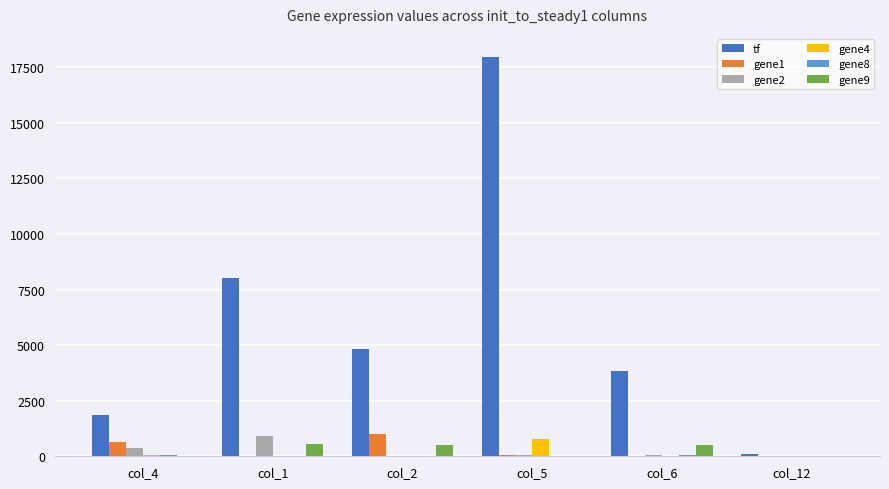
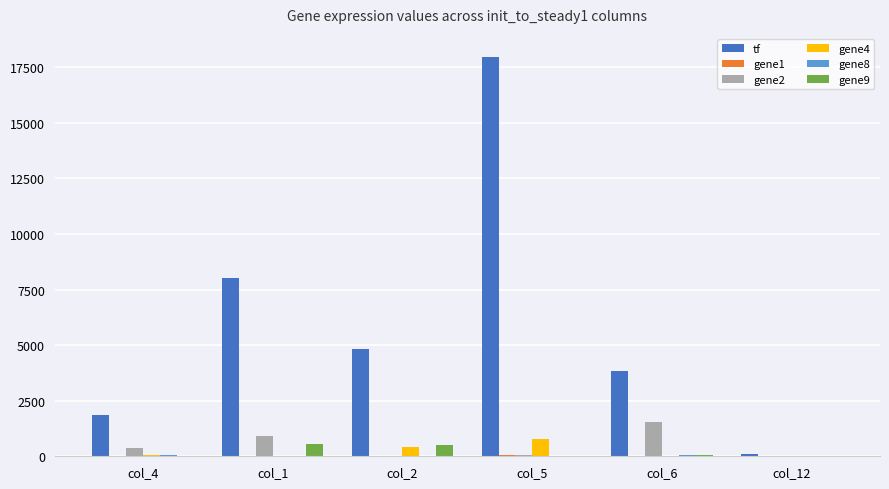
  {
    "gene1": {
-     "col_4": 700,
-     "col_2": 1000,
+     "col_4": 0,
+     "col_2": 0,
      "col_12": 0
    },
    "gene2": {
      "col_4": 400,
      "col_1": 900,
-     "col_6": 100
+     "col_6": 1600
    },
    "gene4": {
-     "col_2": 0,
+     "col_2": 400,
      "col_5": 800,
      "col_12": 0
    },
    "gene9": {
      "col_4": 0,
      "col_1": 600,
      "col_2": 500,
-     "col_6": 500,
+     "col_6": 0,
      "col_12": 0
    }
  }
